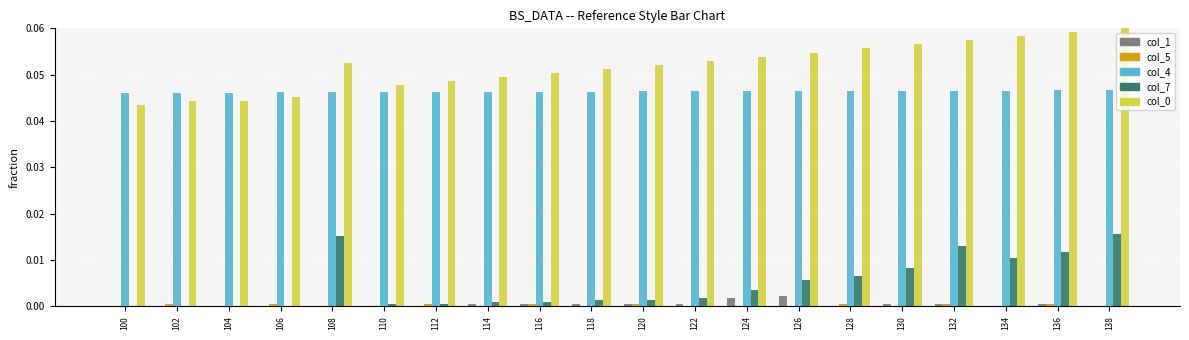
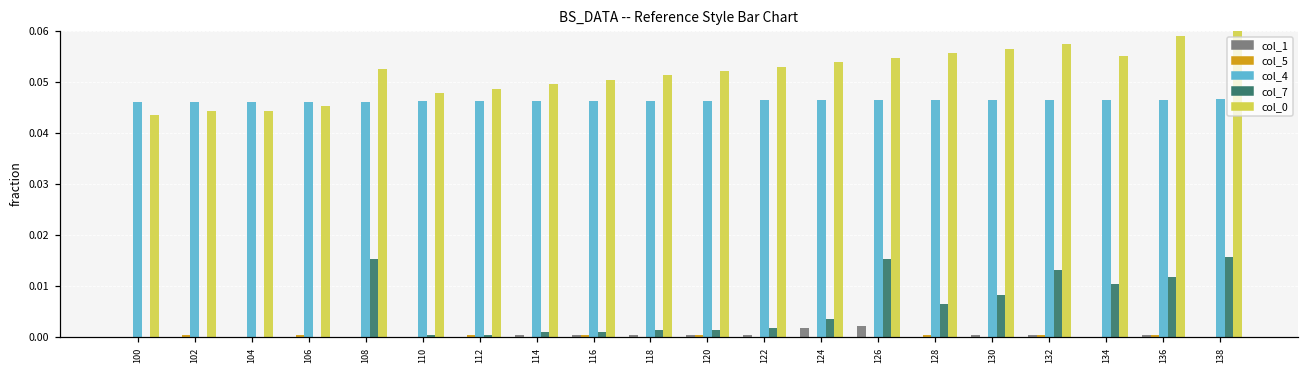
  {
    "col_1": {
      "100": 0.000,
      "102": 0.000,
      "104": 0.000,
      "106": 0.000,
      "108": 0.000,
      "110": 0.000,
      "112": 0.000,
      "124": 0.002,
      "126": 0.002,
      "128": 0.000,
      "134": 0.000,
      "138": 0.000
    },
    "col_5": {
      "100": 0.000,
      "104": 0.000,
      "108": 0.000,
      "110": 0.000,
      "114": 0.000,
      "118": 0.000,
      "122": 0.000,
      "124": 0.000,
      "126": 0.000,
      "130": 0.000,
      "134": 0.000,
      "138": 0.000
    },
    "col_4": {
      "100": 0.046,
      "102": 0.046,
      "104": 0.046,
      "106": 0.046,
      "108": 0.046,
      "110": 0.046,
      "112": 0.046,
      "114": 0.046,
      "116": 0.046,
      "118": 0.046,
      "120": 0.046,
      "122": 0.046,
      "124": 0.046,
      "126": 0.046,
      "128": 0.047,
      "130": 0.047,
      "132": 0.047,
      "134": 0.047,
      "136": 0.047,
      "138": 0.047
    },
    "col_7": {
      "100": 0.000,
      "102": 0.000,
      "104": 0.000,
      "106": 0.000,
      "108": 0.015,
      "114": 0.001,
      "116": 0.001,
      "118": 0.001,
      "120": 0.001,
      "122": 0.002,
      "124": 0.003,
-     "126": 0.006,
+     "126": 0.015,
      "128": 0.007,
      "130": 0.008,
      "132": 0.013,
      "134": 0.010,
      "136": 0.012,
      "138": 0.016
    },
    "col_0": {
      "100": 0.043,
      "102": 0.044,
      "104": 0.044,
      "106": 0.045,
      "108": 0.053,
      "110": 0.048,
      "112": 0.049,
      "114": 0.050,
      "116": 0.050,
      "118": 0.051,
      "120": 0.052,
      "122": 0.053,
      "124": 0.054,
      "126": 0.055,
      "128": 0.056,
      "130": 0.057,
      "132": 0.057,
-     "134": 0.058,
+     "134": 0.055,
      "136": 0.059,
      "138": 0.060
    }
  }
